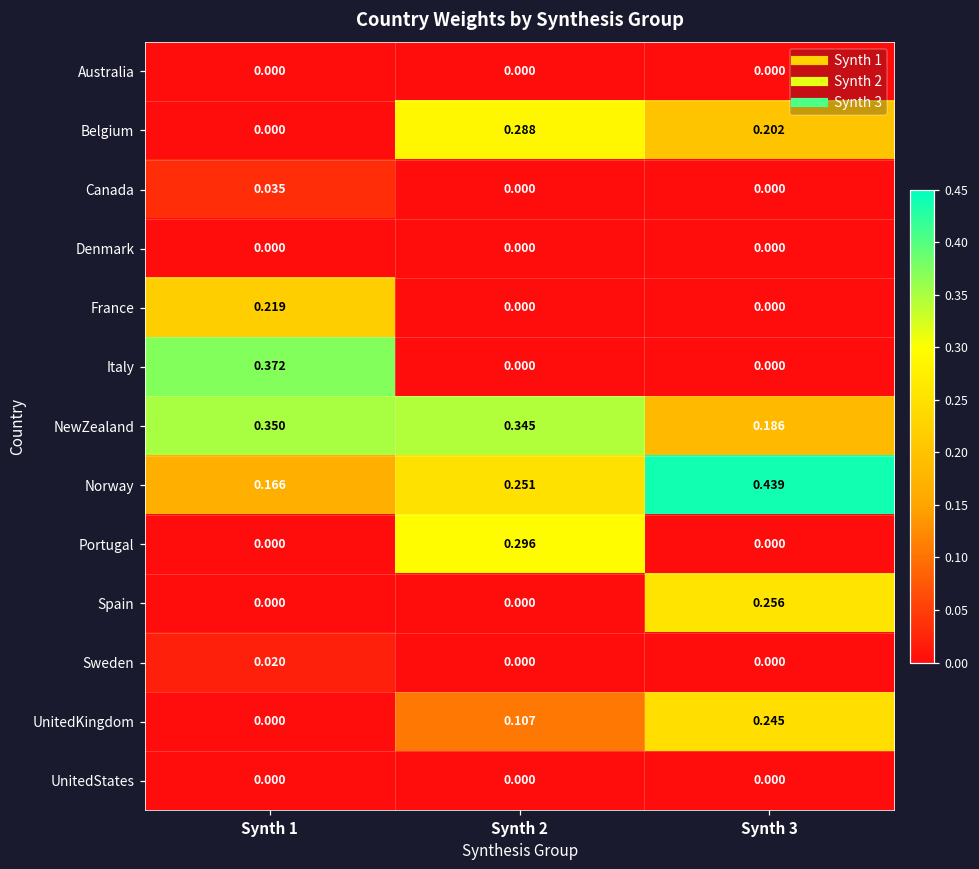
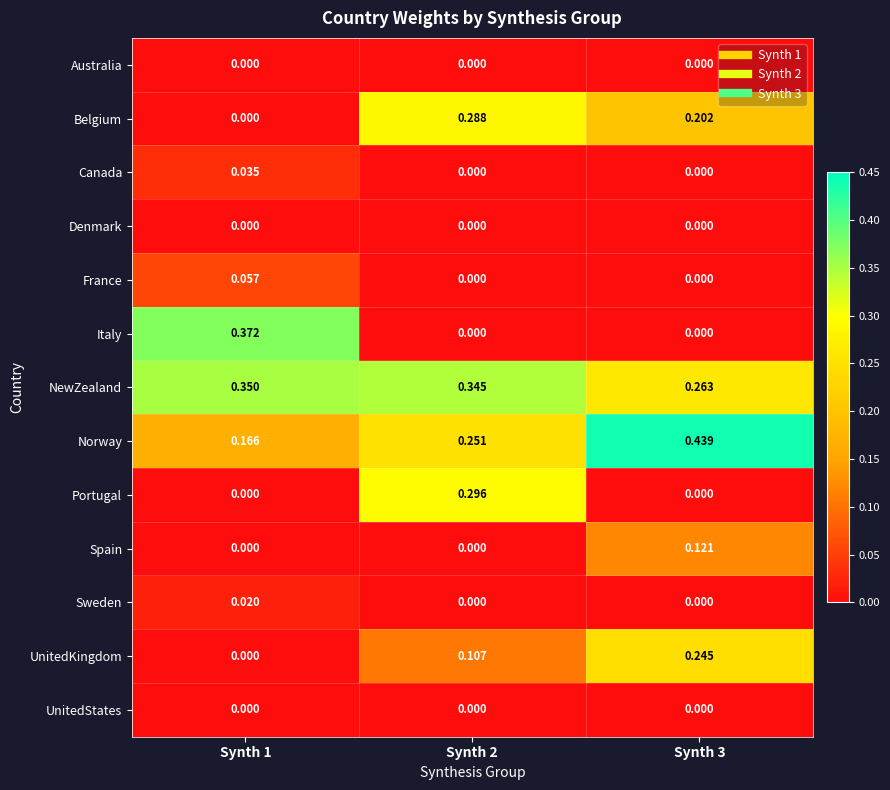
  {
    "Australia": {
      "Synth 1": 0.000,
      "Synth 2": 0.000,
      "Synth 3": 0.000
    },
    "Belgium": {
      "Synth 1": 0.000,
      "Synth 2": 0.288,
      "Synth 3": 0.202
    },
    "Canada": {
      "Synth 1": 0.035,
      "Synth 2": 0.000,
      "Synth 3": 0.000
    },
    "Denmark": {
      "Synth 1": 0.000,
      "Synth 2": 0.000,
      "Synth 3": 0.000
    },
    "France": {
-     "Synth 1": 0.219,
+     "Synth 1": 0.057,
      "Synth 2": 0.000,
      "Synth 3": 0.000
    },
    "Italy": {
      "Synth 1": 0.372,
      "Synth 2": 0.000,
      "Synth 3": 0.000
    },
    "NewZealand": {
      "Synth 1": 0.350,
      "Synth 2": 0.345,
-     "Synth 3": 0.186
+     "Synth 3": 0.263
    },
    "Norway": {
      "Synth 1": 0.166,
      "Synth 2": 0.251,
      "Synth 3": 0.439
    },
    "Portugal": {
      "Synth 1": 0.000,
      "Synth 2": 0.296,
      "Synth 3": 0.000
    },
    "Spain": {
      "Synth 1": 0.000,
      "Synth 2": 0.000,
-     "Synth 3": 0.256
+     "Synth 3": 0.121
    },
    "Sweden": {
      "Synth 1": 0.020,
      "Synth 2": 0.000,
      "Synth 3": 0.000
    },
    "UnitedKingdom": {
      "Synth 1": 0.000,
      "Synth 2": 0.107,
      "Synth 3": 0.245
    },
    "UnitedStates": {
      "Synth 1": 0.000,
      "Synth 2": 0.000,
      "Synth 3": 0.000
    }
  }
